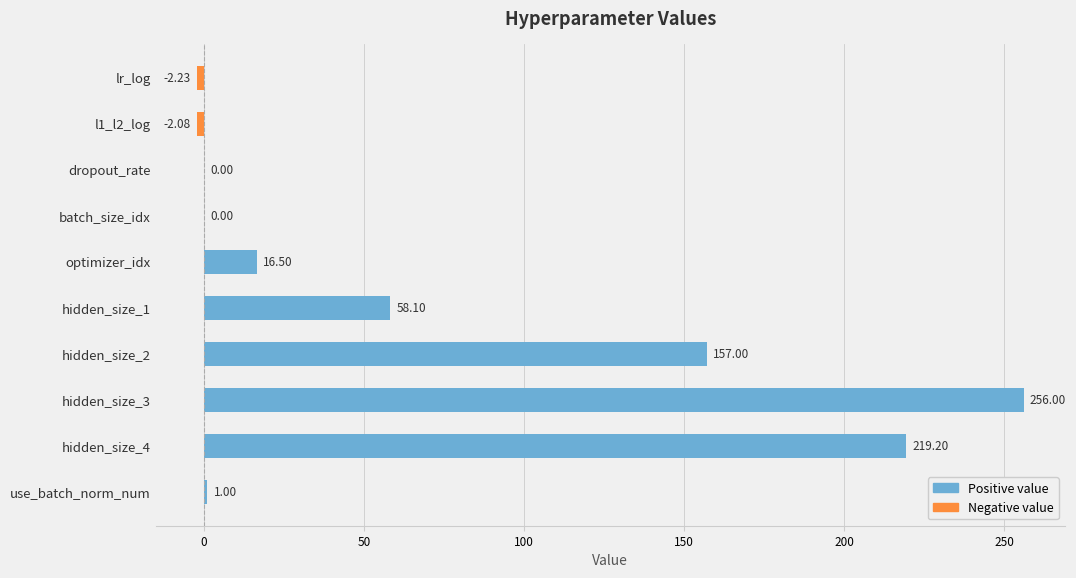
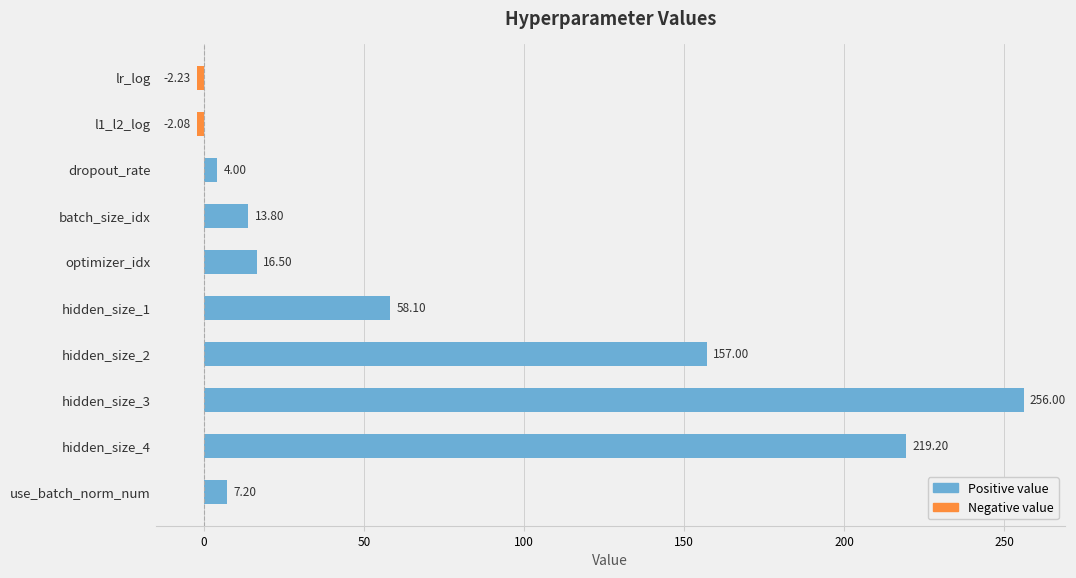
  {
    "lr_log": -2.23,
    "l1_l2_log": -2.08,
-   "dropout_rate": 0.00,
-   "batch_size_idx": 0.00,
+   "dropout_rate": 4.00,
+   "batch_size_idx": 13.80,
    "optimizer_idx": 16.50,
    "hidden_size_1": 58.10,
    "hidden_size_2": 157.00,
    "hidden_size_3": 256.00,
    "hidden_size_4": 219.20,
-   "use_batch_norm_num": 1.00
+   "use_batch_norm_num": 7.20
  }
